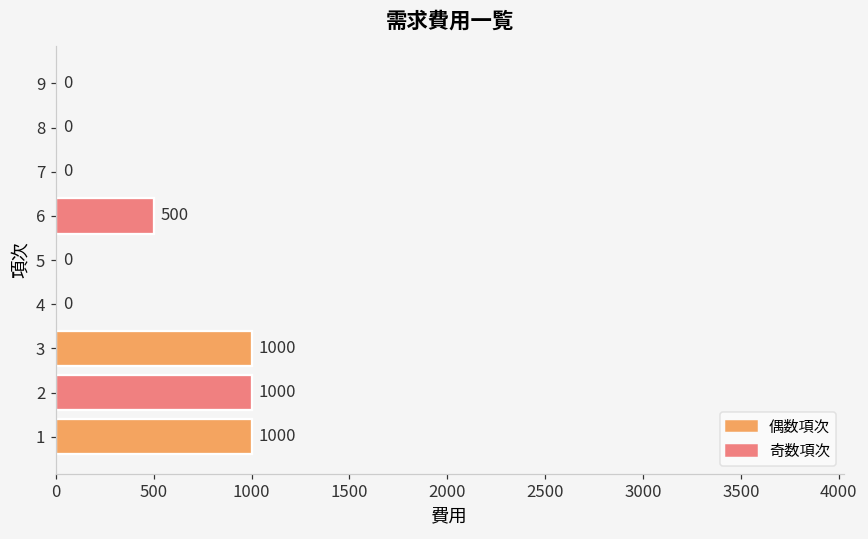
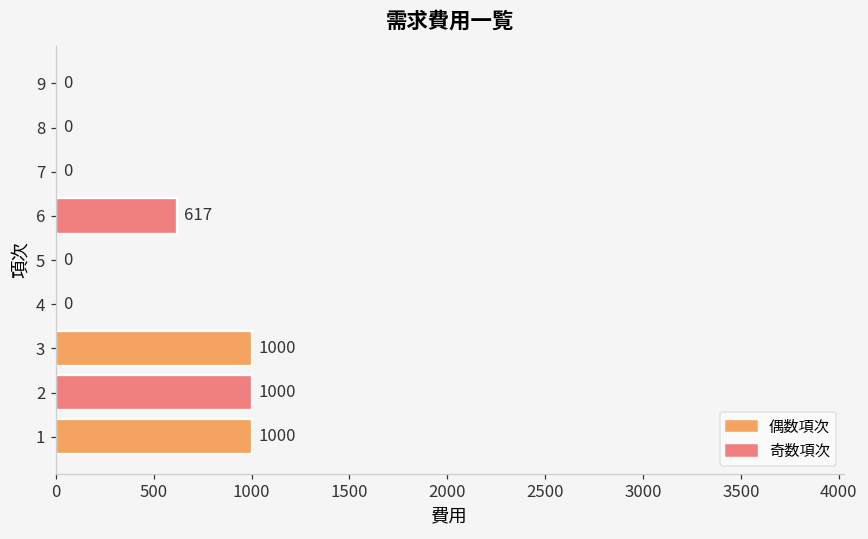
  {
    "9": 0,
    "8": 0,
    "7": 0,
-   "6": 500,
+   "6": 617,
    "5": 0,
    "4": 0,
    "3": 1000,
    "2": 1000,
    "1": 1000
  }
